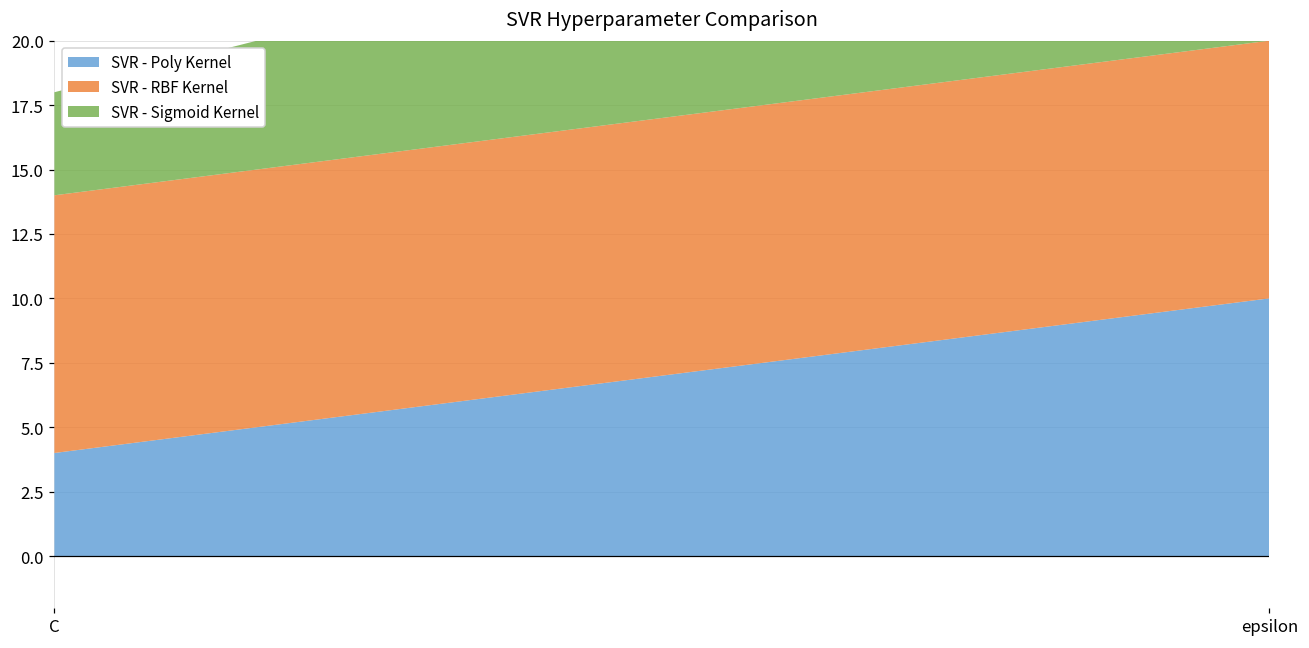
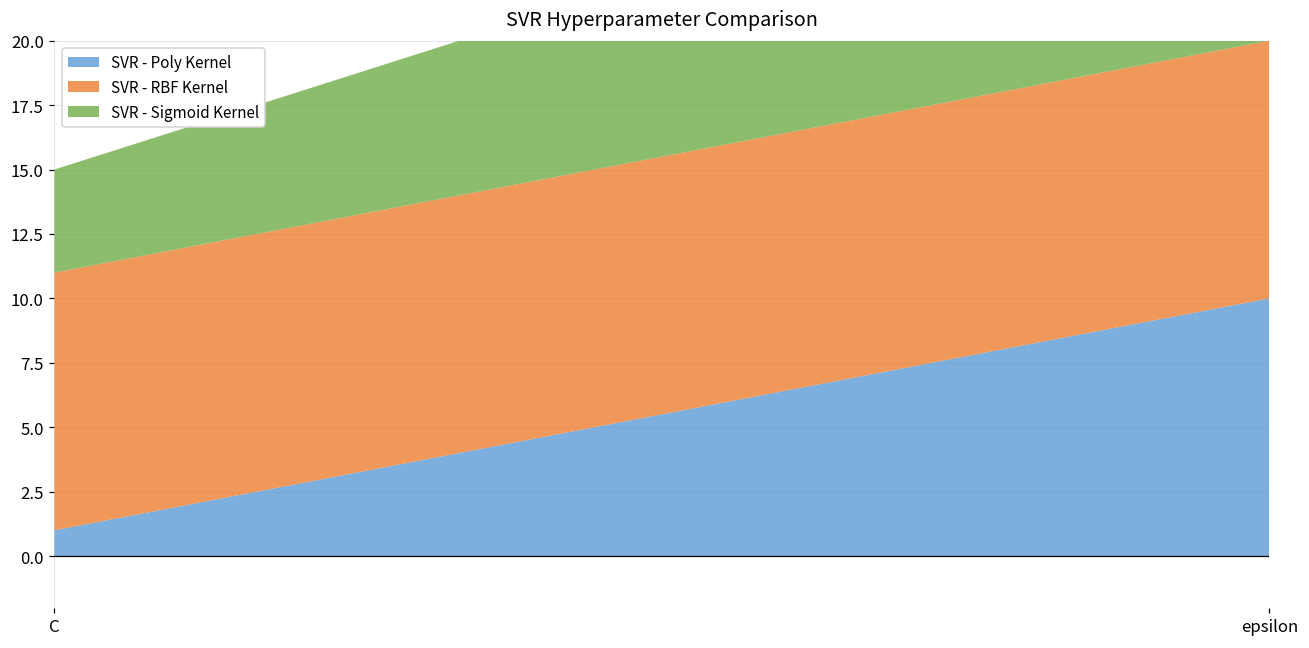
  {
    "SVR - Poly Kernel": {
-     "C": 4,
+     "C": 1,
      "epsilon": 10
    },
    "SVR - RBF Kernel": {
      "C": 10,
      "epsilon": 10
    },
    "SVR - Sigmoid Kernel": {
      "C": 4
    }
  }
